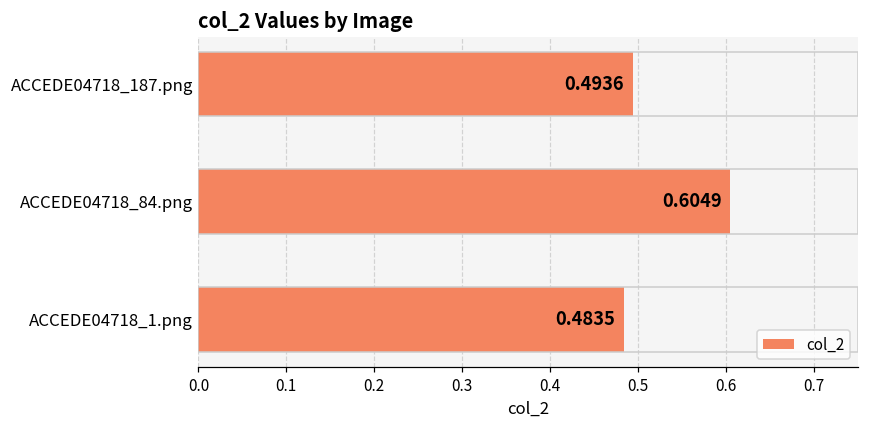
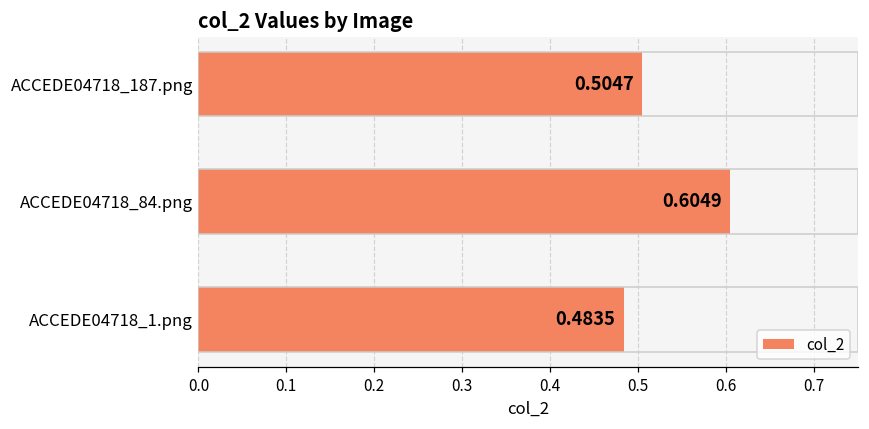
  {
-   "ACCEDE04718_187.png": 0.4936,
+   "ACCEDE04718_187.png": 0.5047,
    "ACCEDE04718_84.png": 0.6049,
    "ACCEDE04718_1.png": 0.4835
  }
